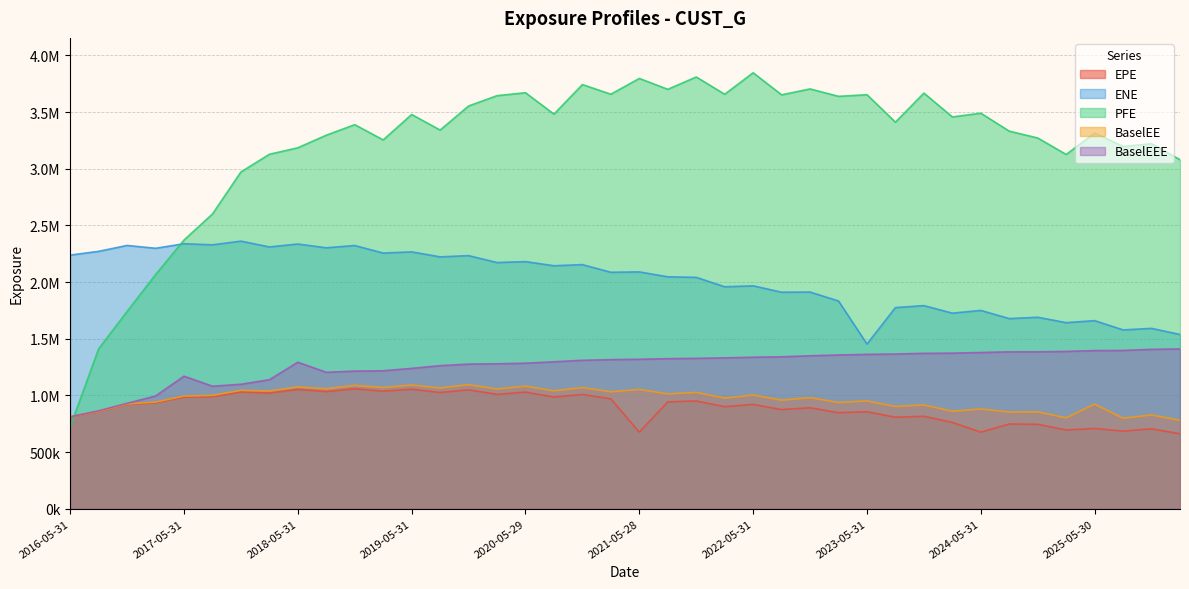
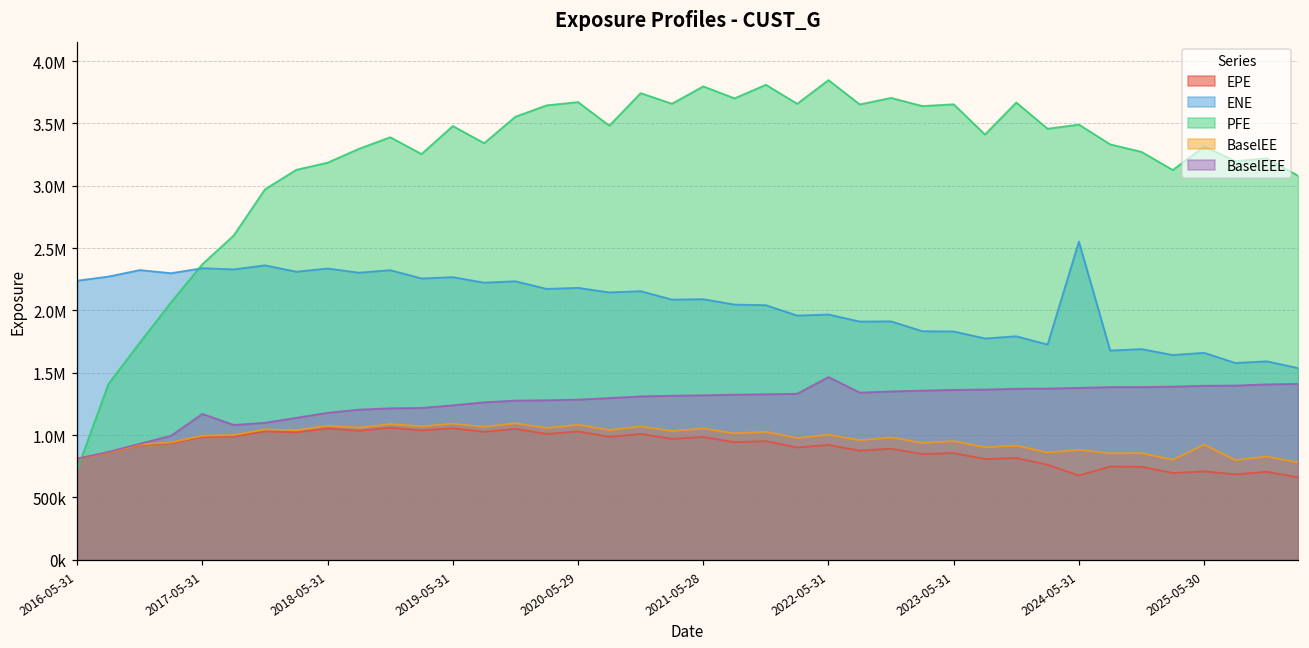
  {
    "EPE": {
      "2019-05-31": 1050000,
      "2020-05-29": 1030000,
-     "2021-05-28": 680000,
+     "2021-05-28": 980000,
      "2022-05-31": 920000,
      "2023-05-31": 860000,
      "2024-05-31": 680000,
      "2025-05-30": 710000
    },
    "ENE": {
      "2016-05-31": 2240000,
      "2017-05-31": 2340000,
      "2018-05-31": 2340000,
      "2019-05-31": 2270000,
      "2020-05-29": 2180000,
      "2021-05-28": 2090000,
      "2022-05-31": 1970000,
-     "2023-05-31": 1450000,
-     "2024-05-31": 1750000,
+     "2023-05-31": 1830000,
+     "2024-05-31": 2550000,
      "2025-05-30": 1660000
    },
    "PFE": {
      "2016-05-31": 720000,
      "2017-05-31": 2370000,
      "2018-05-31": 3180000,
      "2019-05-31": 3480000,
      "2020-05-29": 3670000,
      "2021-05-28": 3800000,
      "2022-05-31": 3850000,
      "2023-05-31": 3650000,
      "2024-05-31": 3490000
    },
    "BaselEE": {
      "2019-05-31": 1090000,
      "2020-05-29": 1080000,
      "2021-05-28": 1050000,
      "2022-05-31": 1000000,
      "2023-05-31": 950000,
      "2024-05-31": 880000,
      "2025-05-30": 920000
    },
    "BaselEEE": {
      "2017-05-31": 1170000,
-     "2018-05-31": 1290000,
+     "2018-05-31": 1180000,
      "2019-05-31": 1240000,
      "2020-05-29": 1280000,
      "2021-05-28": 1320000,
-     "2022-05-31": 1340000,
+     "2022-05-31": 1470000,
      "2023-05-31": 1360000,
      "2024-05-31": 1380000,
      "2025-05-30": 1390000
    }
  }
